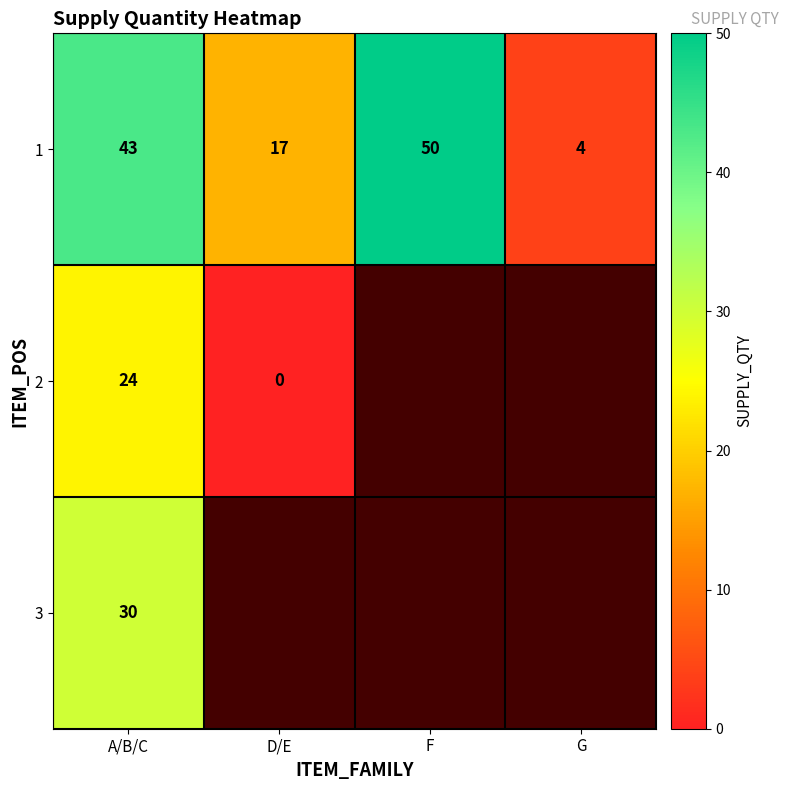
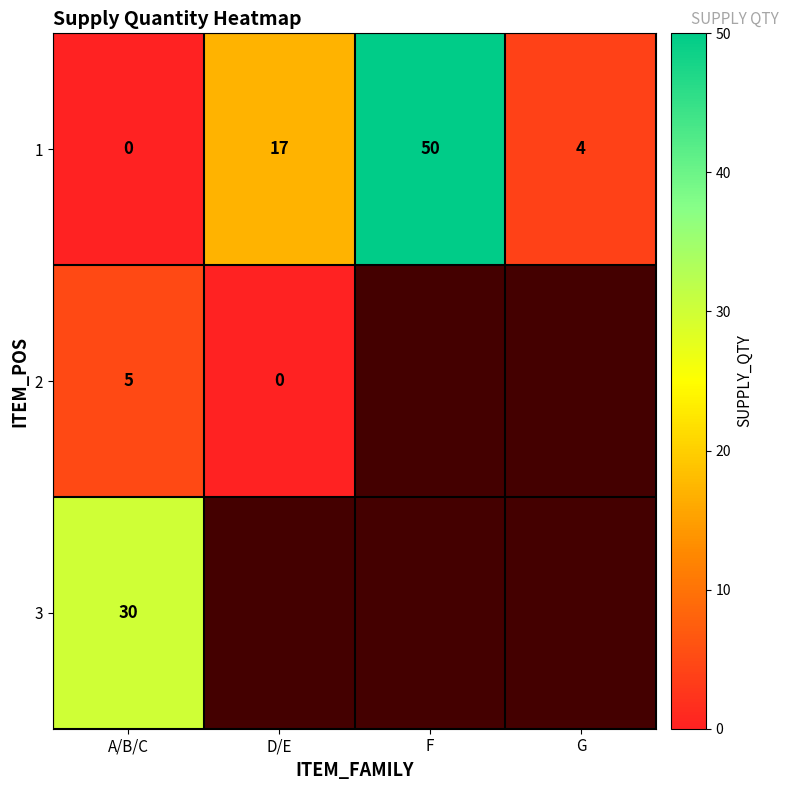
  {
    "1": {
-     "A/B/C": 43,
+     "A/B/C": 0,
      "D/E": 17,
      "F": 50,
      "G": 4
    },
    "2": {
-     "A/B/C": 24,
+     "A/B/C": 5,
      "D/E": 0
    },
    "3": {
      "A/B/C": 30
    }
  }
